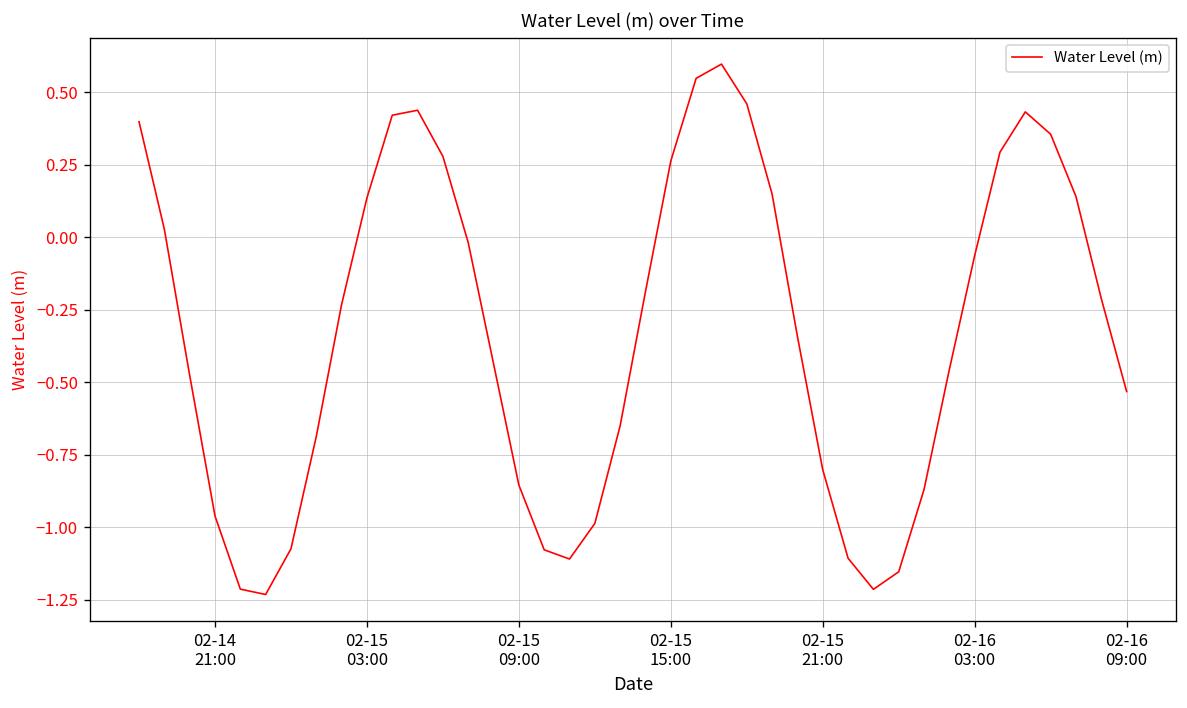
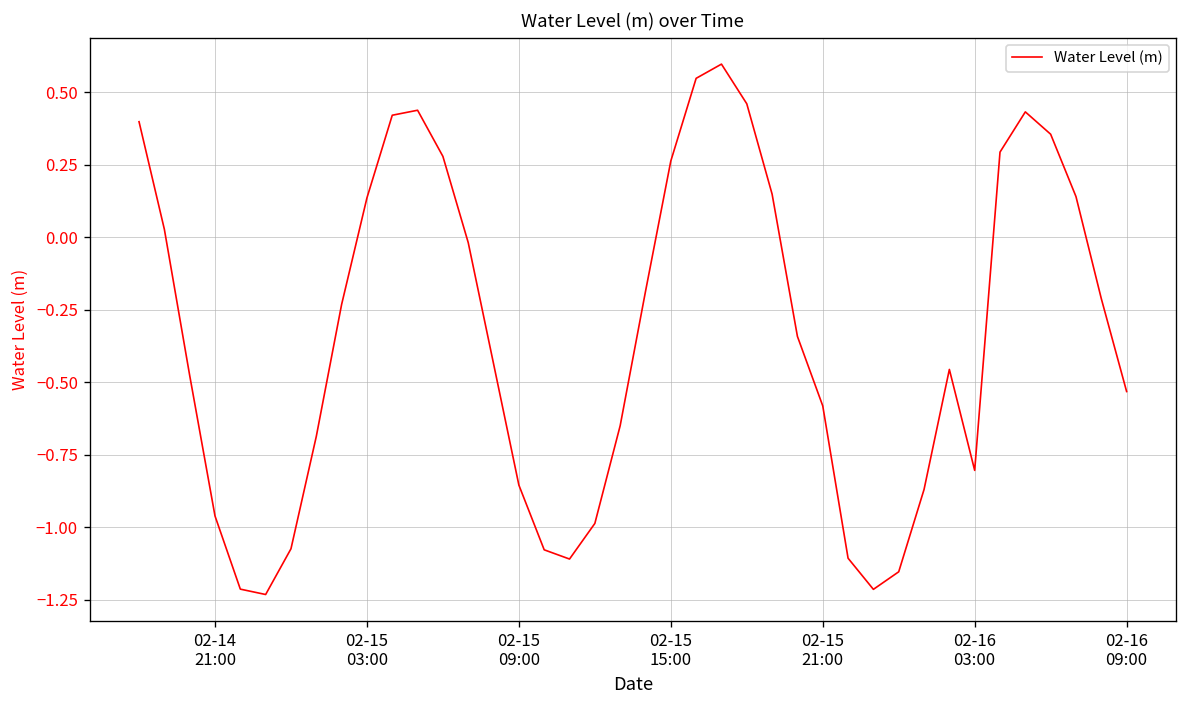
  {
    "02-14 21:00": -0.96,
    "02-15 03:00": 0.14,
    "02-15 09:00": -0.86,
    "02-15 15:00": 0.26,
-   "02-15 21:00": -0.80,
-   "02-16 03:00": -0.06,
+   "02-15 21:00": -0.58,
+   "02-16 03:00": -0.80,
    "02-16 09:00": -0.53
  }
